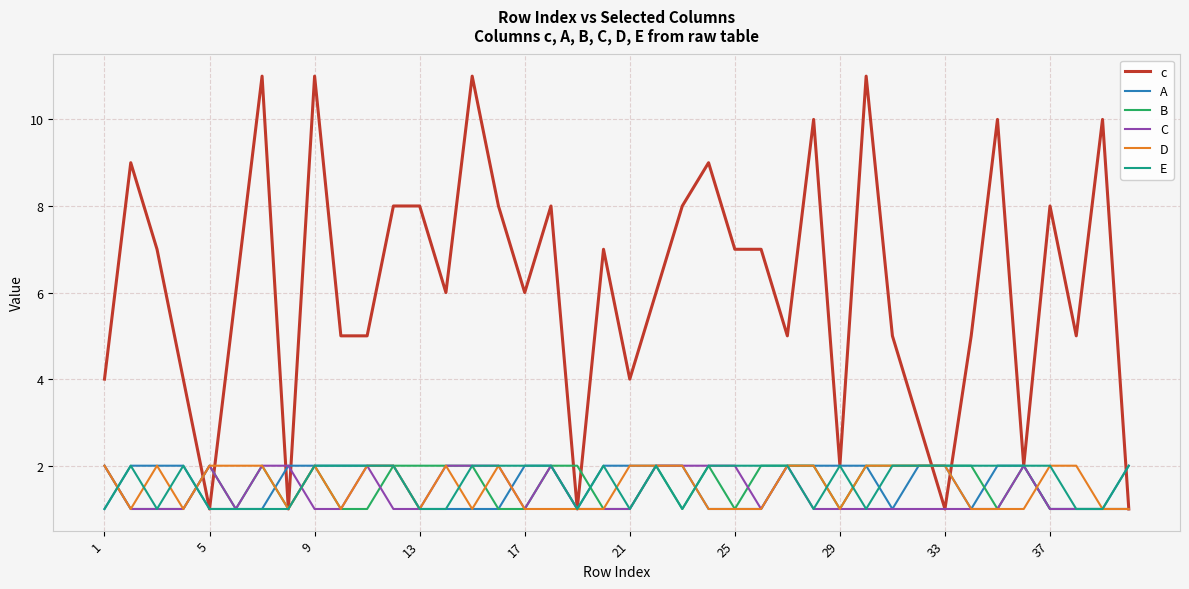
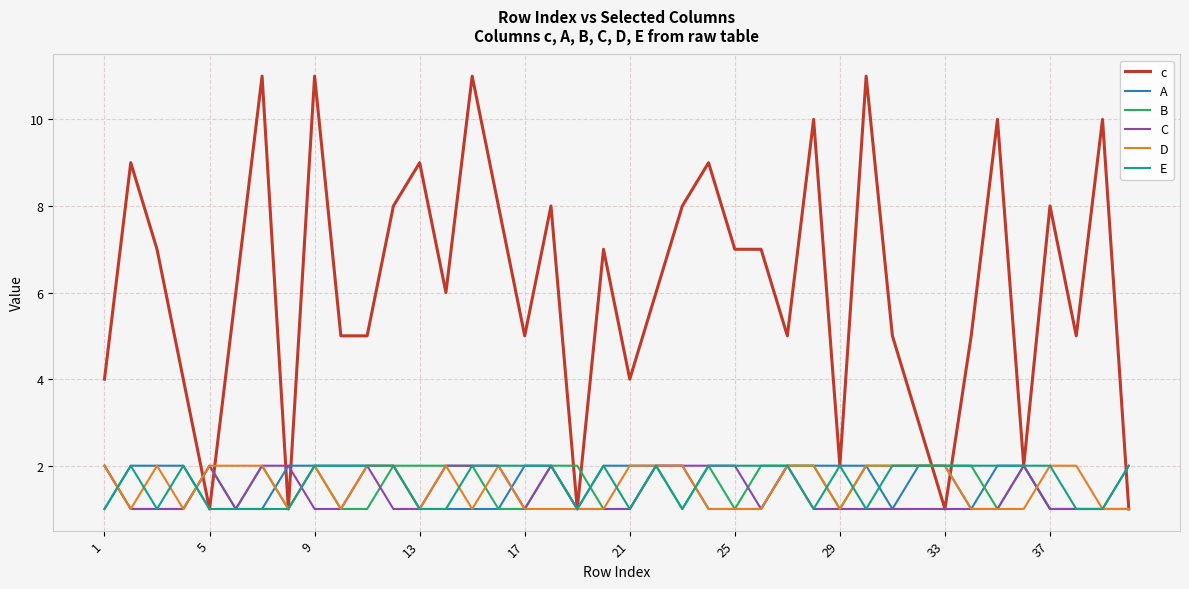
  {
    "c": {
      "1": 4,
      "9": 11,
-     "13": 8,
-     "17": 6,
+     "13": 9,
+     "17": 5,
      "21": 4,
      "25": 7,
      "37": 8
    },
    "C": {
      "9": 1
    }
  }
